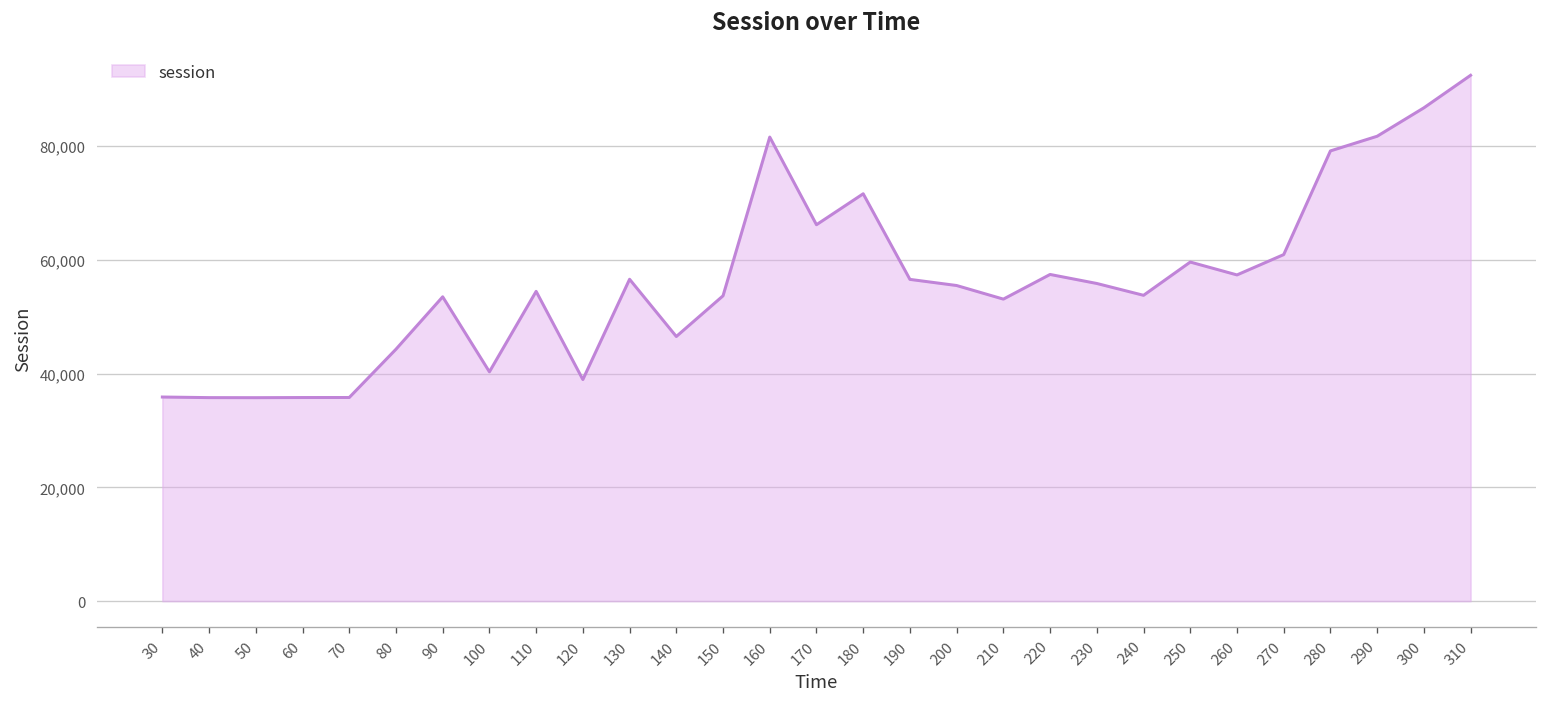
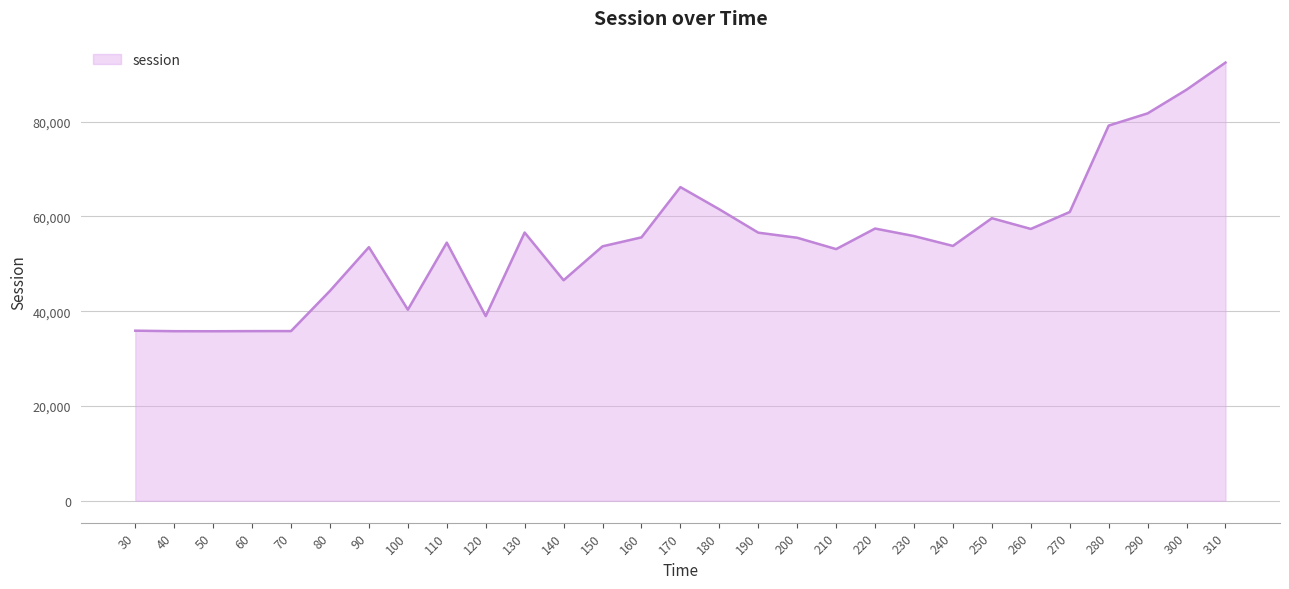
  {
    "30": "36,000",
    "40": "36,000",
    "50": "36,000",
    "60": "36,000",
    "70": "36,000",
    "80": "44,000",
    "90": "54,000",
    "100": "40,000",
    "110": "54,000",
    "120": "39,000",
    "130": "57,000",
    "140": "47,000",
    "150": "54,000",
-   "160": "82,000",
+   "160": "56,000",
    "170": "66,000",
-   "180": "72,000",
+   "180": "62,000",
    "190": "57,000",
    "200": "55,000",
    "210": "53,000",
    "220": "57,000",
    "230": "56,000",
    "240": "54,000",
    "250": "60,000",
    "260": "57,000",
    "270": "61,000",
    "280": "79,000",
    "290": "82,000",
    "300": "87,000",
    "310": "92,000"
  }
